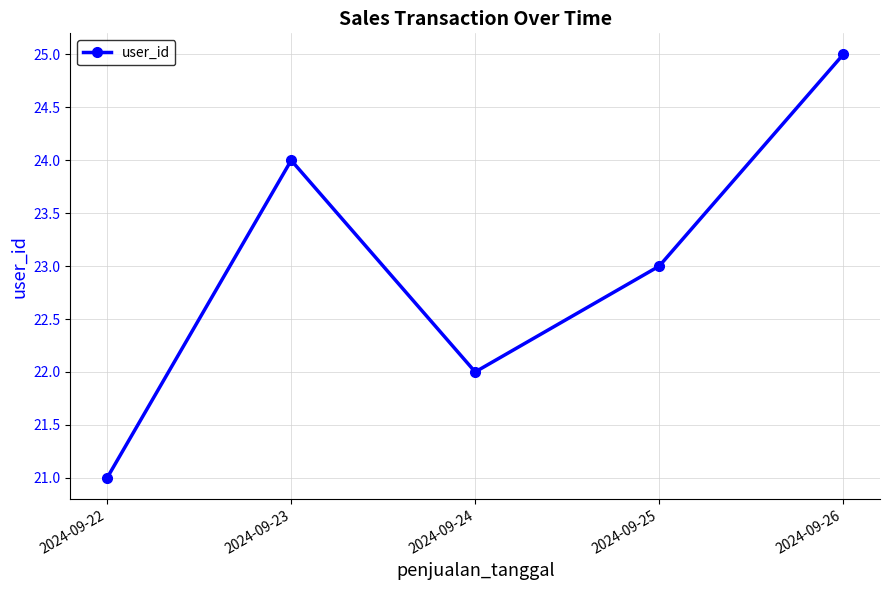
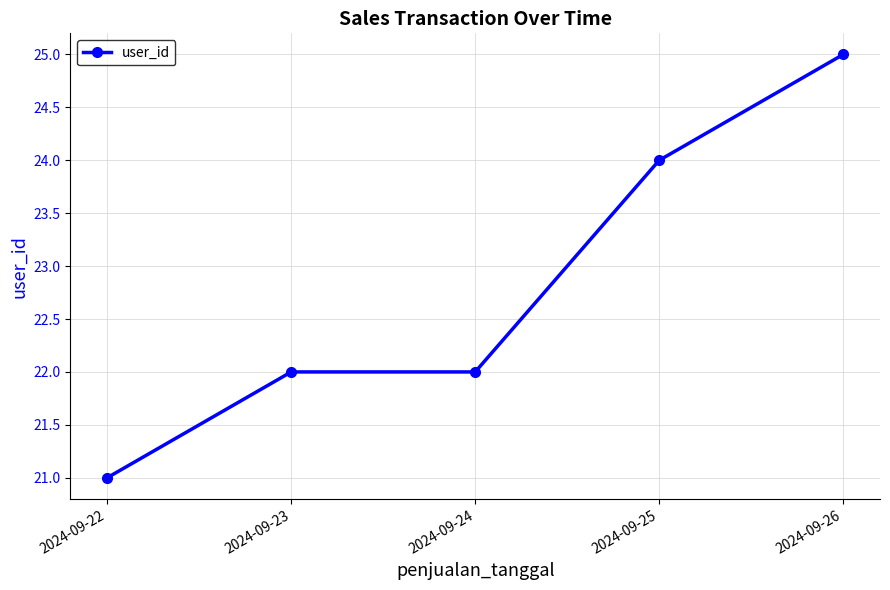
  {
    "2024-09-22": 21,
-   "2024-09-23": 24,
+   "2024-09-23": 22,
    "2024-09-24": 22,
-   "2024-09-25": 23,
+   "2024-09-25": 24,
    "2024-09-26": 25
  }
